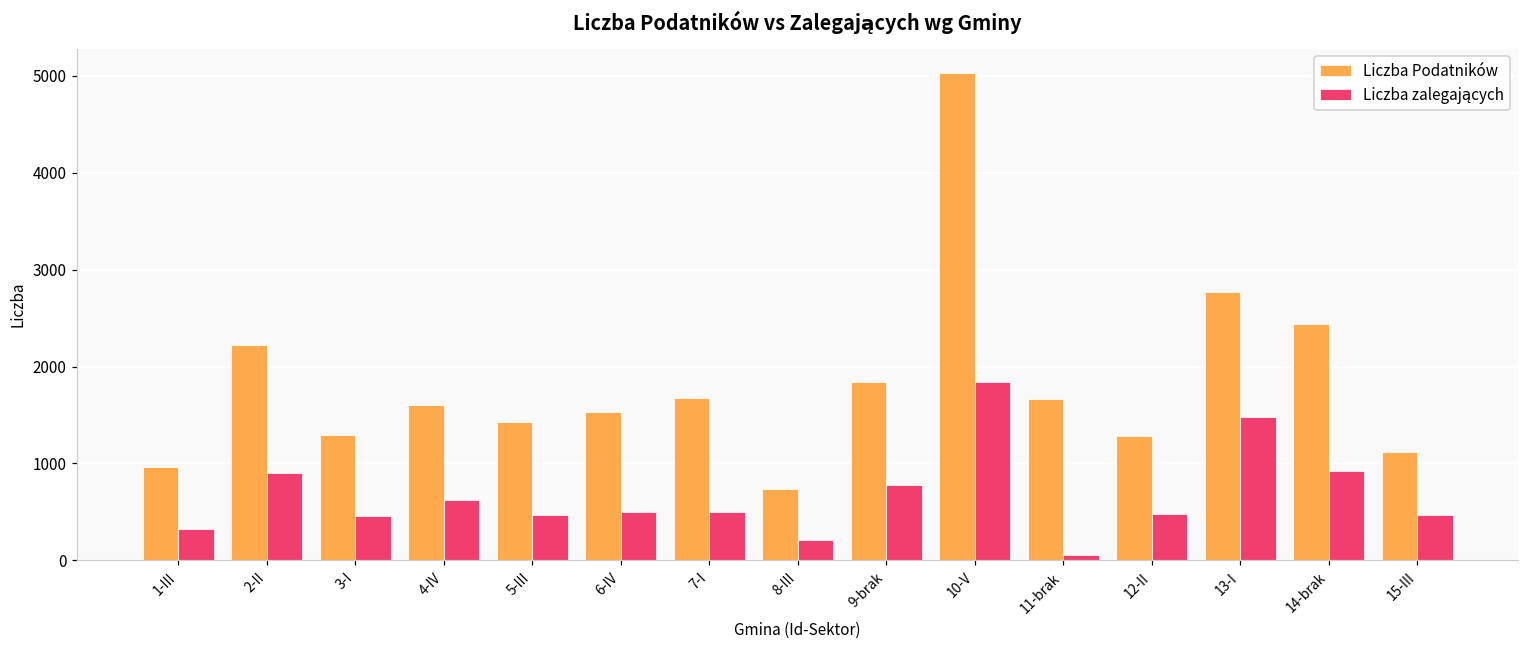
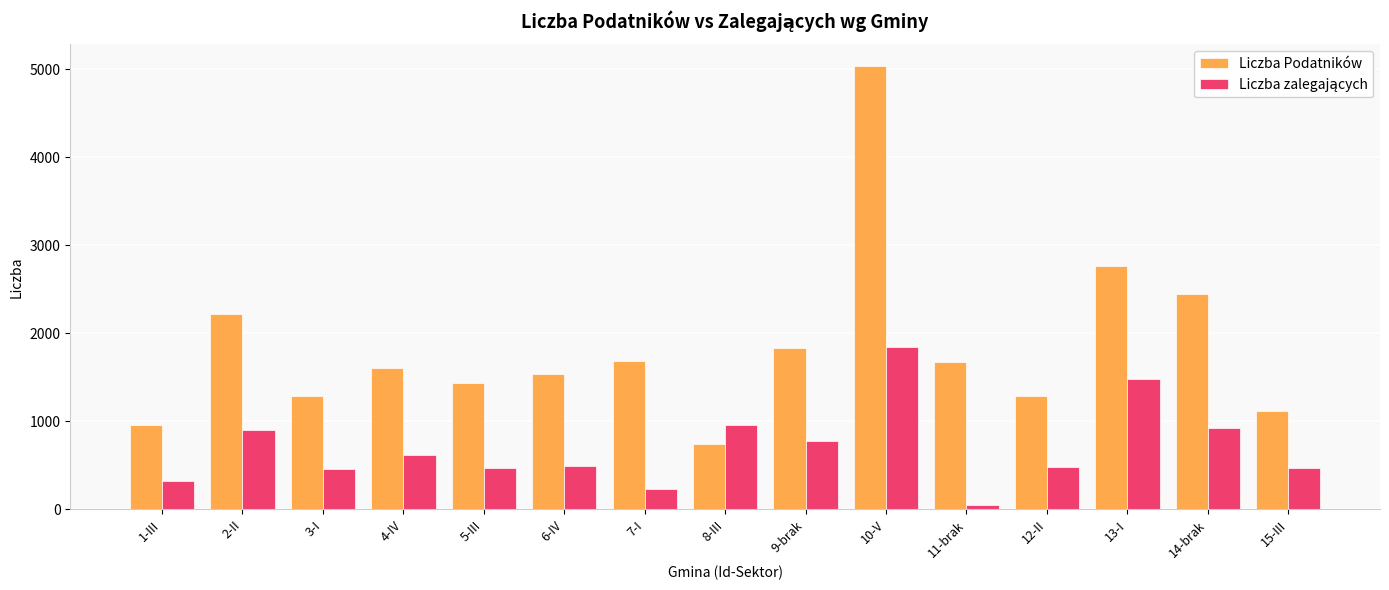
  {
    "Liczba Podatników": {
      "1-III": 1000,
      "2-II": 2200,
      "3-I": 1300,
      "4-IV": 1600,
      "5-III": 1400,
      "6-IV": 1500,
      "7-I": 1700,
      "8-III": 700,
      "9-brak": 1800,
      "10-V": 5000,
      "11-brak": 1700,
      "12-II": 1300,
      "13-I": 2800,
      "14-brak": 2400,
      "15-III": 1100
    },
    "Liczba zalegających": {
      "1-III": 300,
      "2-II": 900,
      "3-I": 500,
      "4-IV": 600,
      "5-III": 500,
      "6-IV": 500,
-     "7-I": 500,
-     "8-III": 200,
+     "7-I": 200,
+     "8-III": 1000,
      "9-brak": 800,
      "10-V": 1800,
      "11-brak": 100,
      "12-II": 500,
      "13-I": 1500,
      "14-brak": 900,
      "15-III": 500
    }
  }
